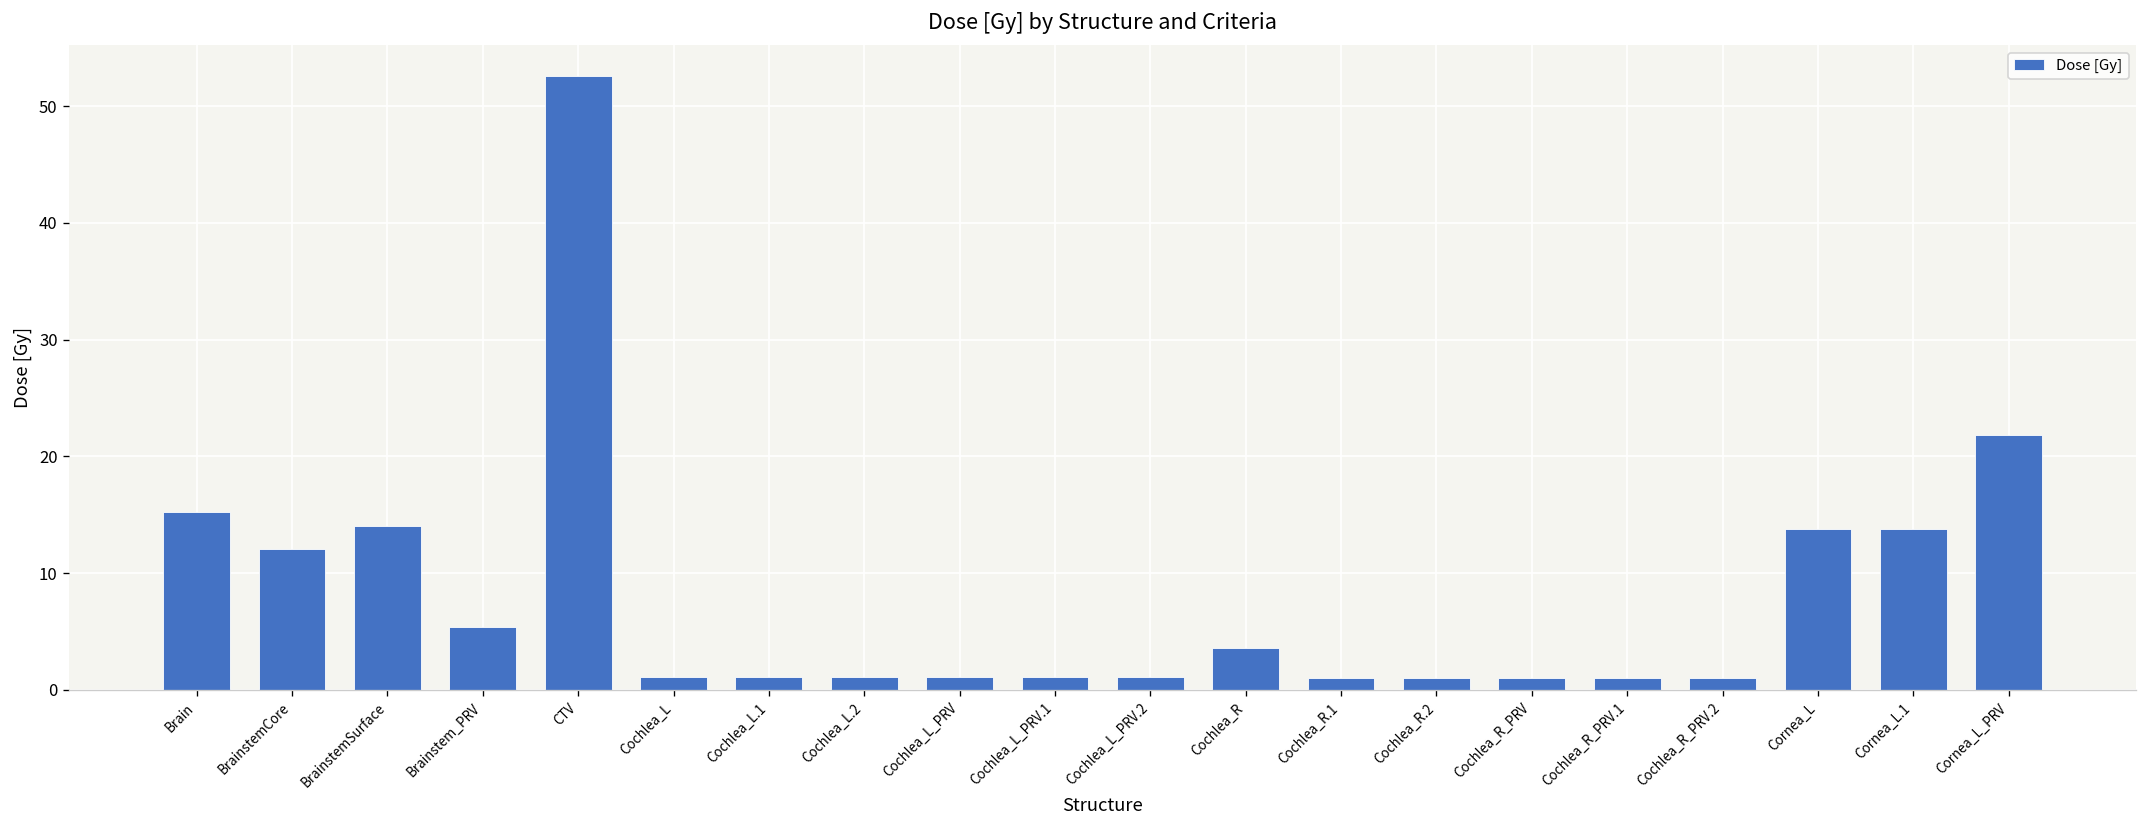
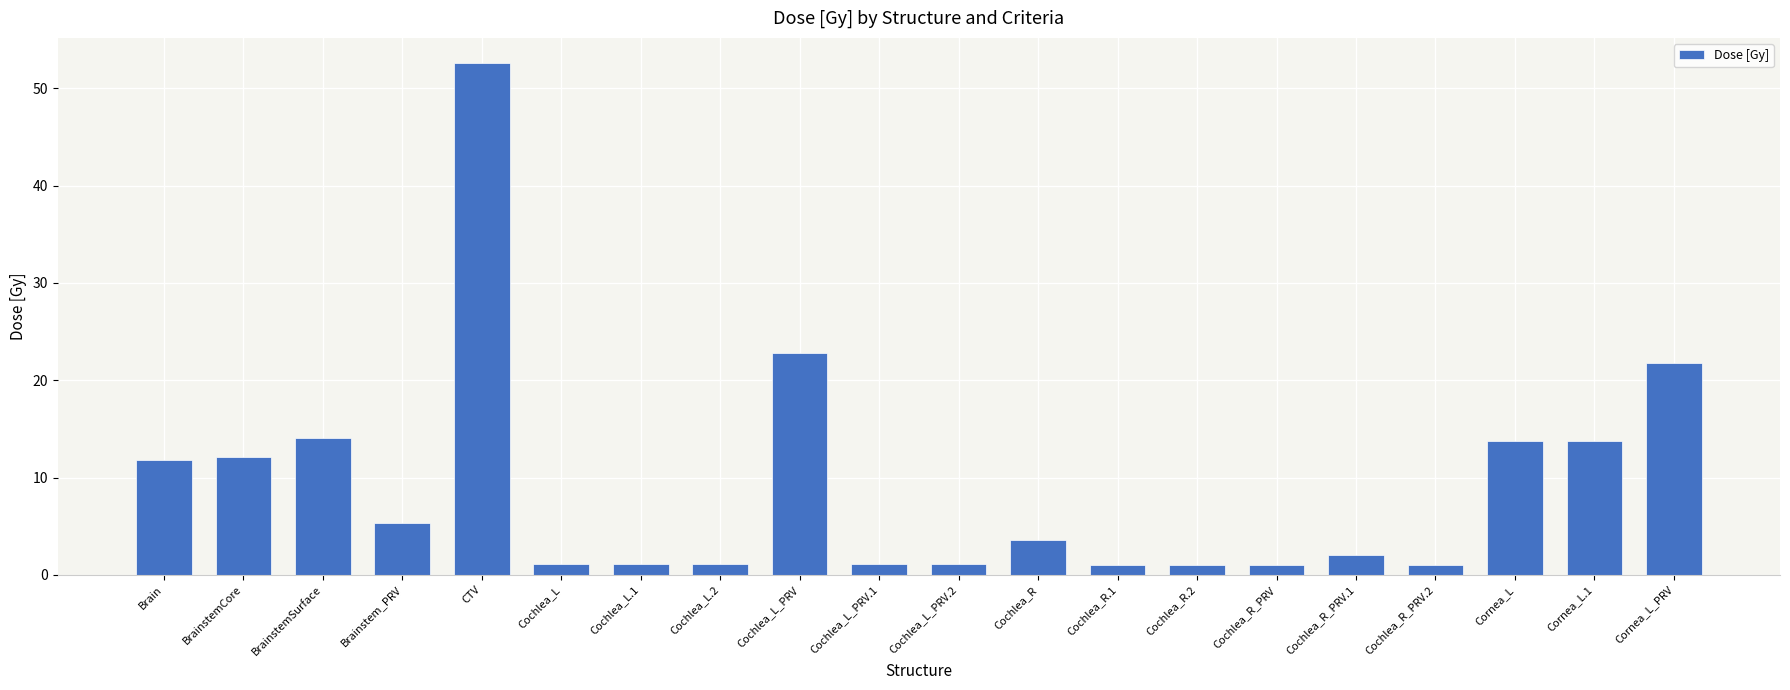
  {
-   "Brain": 15,
+   "Brain": 12,
    "BrainstemCore": 12,
    "BrainstemSurface": 14,
    "Brainstem_PRV": 5,
    "CTV": 53,
    "Cochlea_L": 1,
    "Cochlea_L.1": 1,
    "Cochlea_L.2": 1,
-   "Cochlea_L_PRV": 1,
+   "Cochlea_L_PRV": 23,
    "Cochlea_L_PRV.1": 1,
    "Cochlea_L_PRV.2": 1,
    "Cochlea_R": 4,
    "Cochlea_R.1": 1,
    "Cochlea_R.2": 1,
    "Cochlea_R_PRV": 1,
-   "Cochlea_R_PRV.1": 1,
+   "Cochlea_R_PRV.1": 2,
    "Cochlea_R_PRV.2": 1,
    "Cornea_L": 14,
    "Cornea_L.1": 14,
    "Cornea_L_PRV": 22
  }
